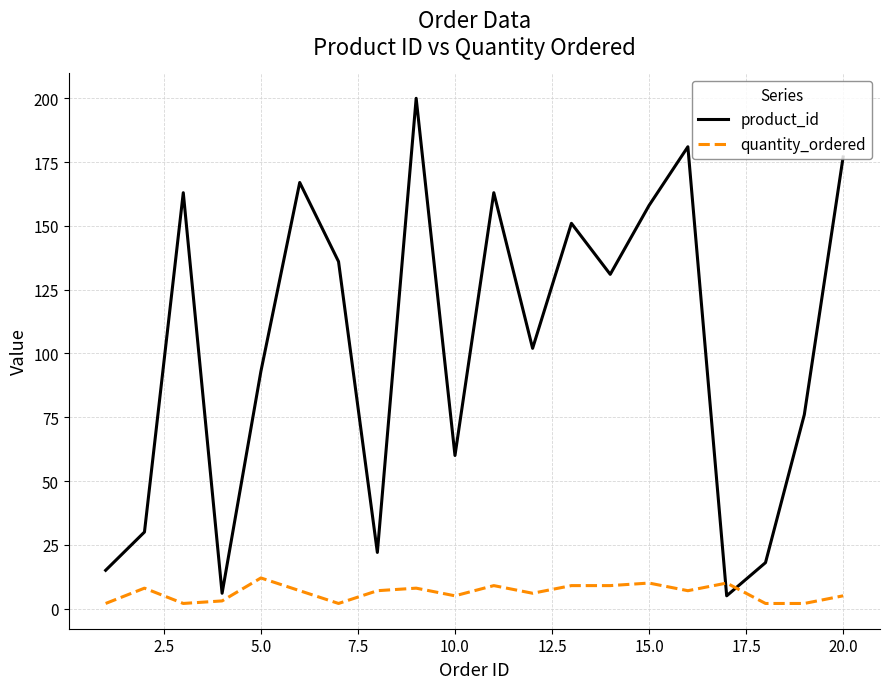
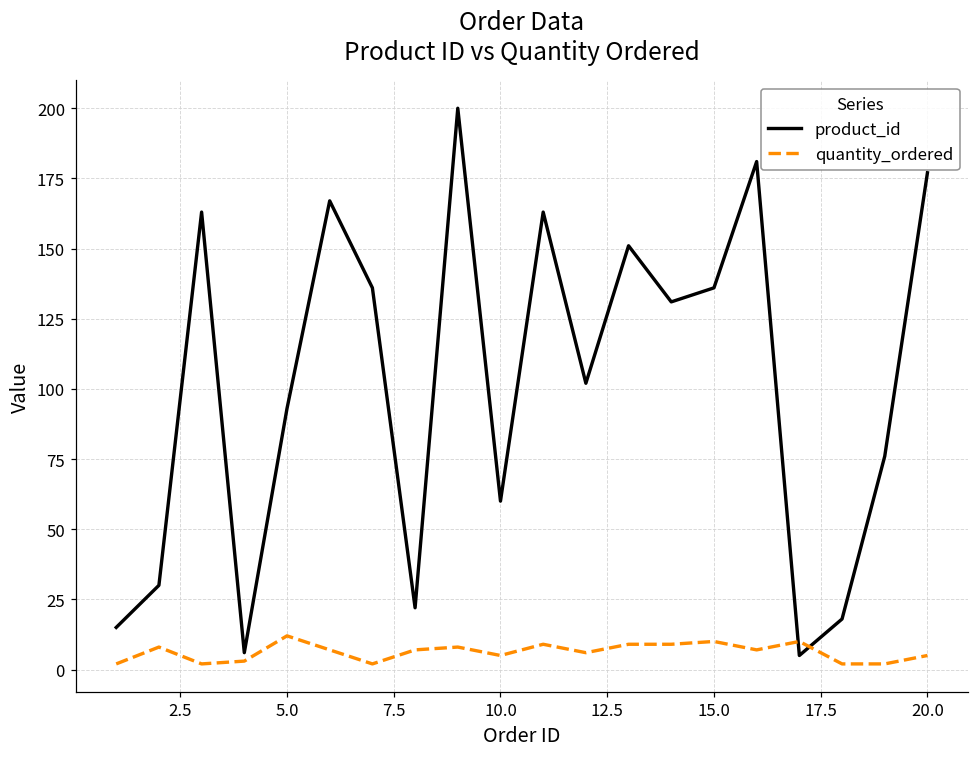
  {
    "product_id": {
      "5.0": 93,
      "10.0": 60,
-     "15.0": 158
+     "15.0": 136
    },
    "quantity_ordered": {
      "5.0": 12,
      "10.0": 5,
      "15.0": 10,
      "20.0": 5
    }
  }
